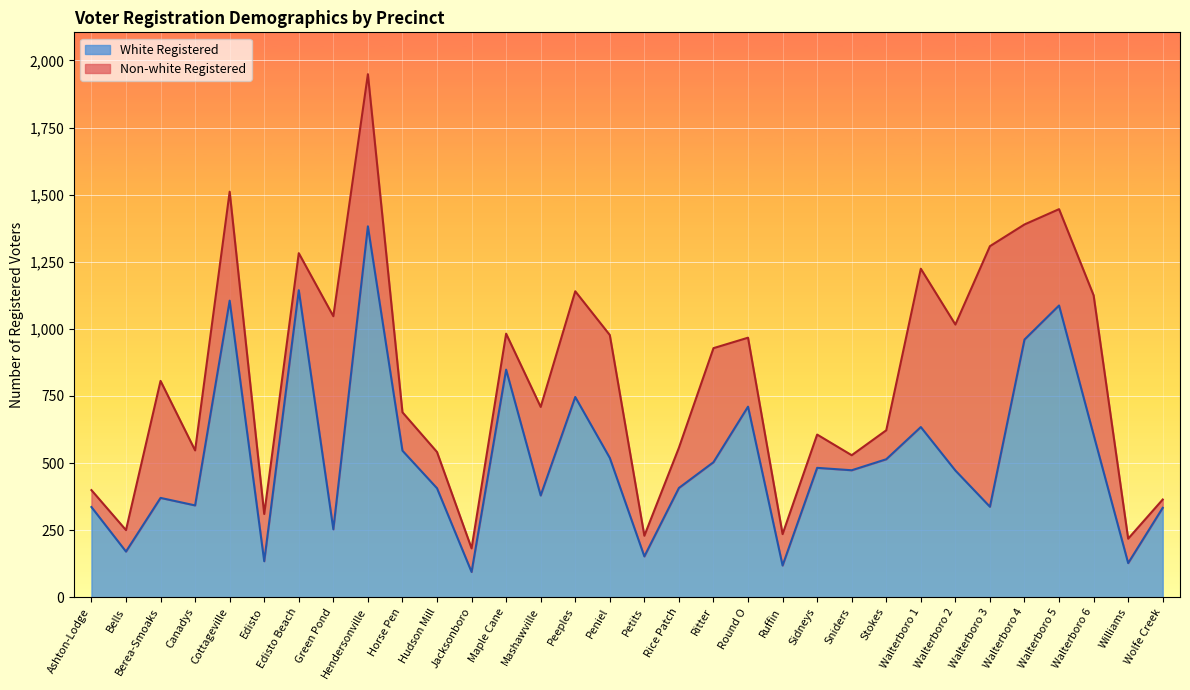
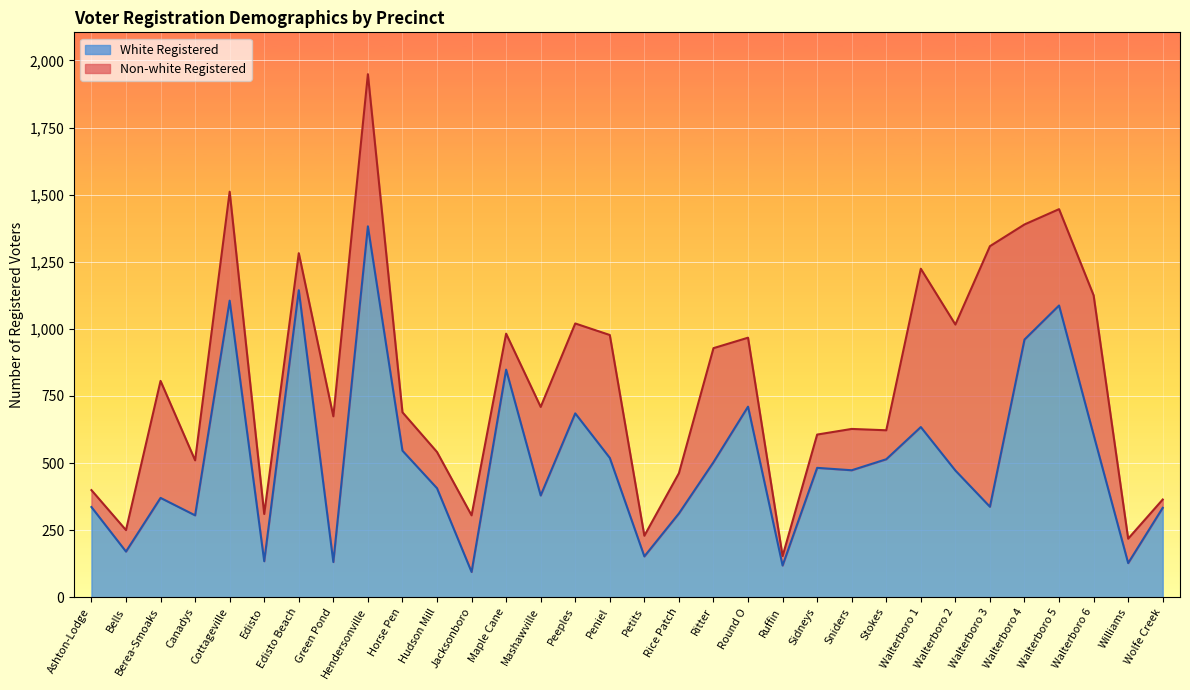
  {
    "White Registered": {
      "Ashton-Lodge": "340",
      "Bells": "170",
      "Berea-Smoaks": "370",
-     "Canadys": "340",
+     "Canadys": "310",
      "Cottageville": "1,110",
      "Edisto": "130",
      "Edisto Beach": "1,140",
-     "Green Pond": "250",
+     "Green Pond": "130",
      "Hendersonville": "1,380",
      "Horse Pen": "550",
      "Hudson Mill": "410",
      "Jacksonboro": "90",
      "Maple Cane": "850",
      "Mashawville": "380",
-     "Peeples": "750",
+     "Peeples": "690",
      "Peniel": "520",
      "Petits": "150",
-     "Rice Patch": "410",
+     "Rice Patch": "310",
      "Ritter": "500",
      "Round O": "710",
      "Ruffin": "120",
      "Sidneys": "480",
      "Sniders": "470",
      "Stokes": "510",
      "Walterboro 1": "630",
      "Walterboro 2": "470",
      "Walterboro 3": "340",
      "Walterboro 4": "960",
      "Walterboro 5": "1,090",
      "Walterboro 6": "610",
      "Williams": "130",
      "Wolfe Creek": "330"
    },
    "Non-white Registered": {
      "Ashton-Lodge": "60",
      "Bells": "80",
      "Berea-Smoaks": "440",
      "Canadys": "210",
      "Cottageville": "410",
      "Edisto": "180",
      "Edisto Beach": "140",
-     "Green Pond": "790",
+     "Green Pond": "540",
      "Hendersonville": "570",
      "Horse Pen": "140",
      "Hudson Mill": "140",
-     "Jacksonboro": "90",
+     "Jacksonboro": "210",
      "Maple Cane": "130",
      "Mashawville": "330",
-     "Peeples": "390",
+     "Peeples": "340",
      "Peniel": "460",
      "Petits": "80",
      "Rice Patch": "150",
      "Ritter": "430",
      "Round O": "260",
-     "Ruffin": "120",
+     "Ruffin": "40",
      "Sidneys": "120",
-     "Sniders": "60",
+     "Sniders": "150",
      "Stokes": "110",
      "Walterboro 1": "590",
      "Walterboro 2": "540",
      "Walterboro 3": "970",
      "Walterboro 4": "430",
      "Walterboro 5": "360",
      "Walterboro 6": "520",
      "Williams": "90",
      "Wolfe Creek": "30"
    }
  }
